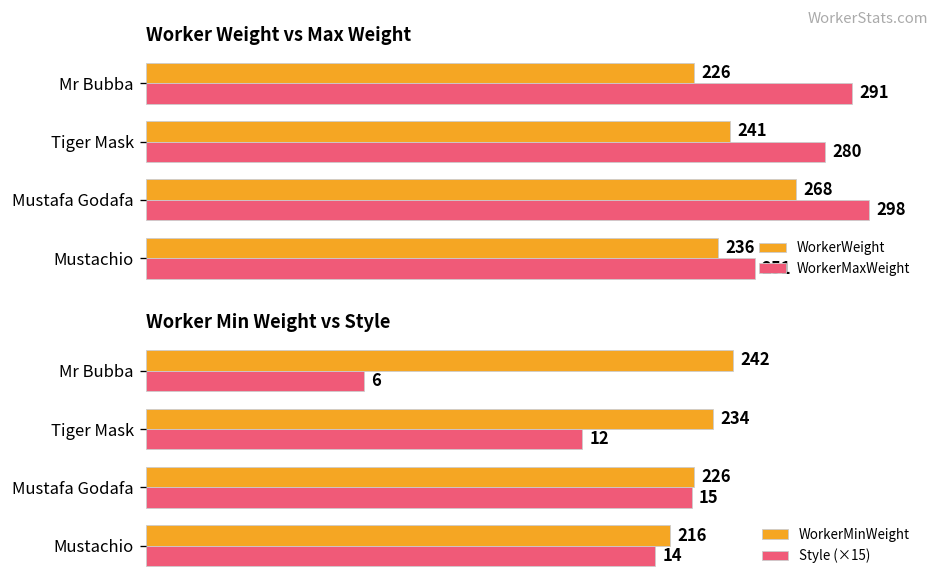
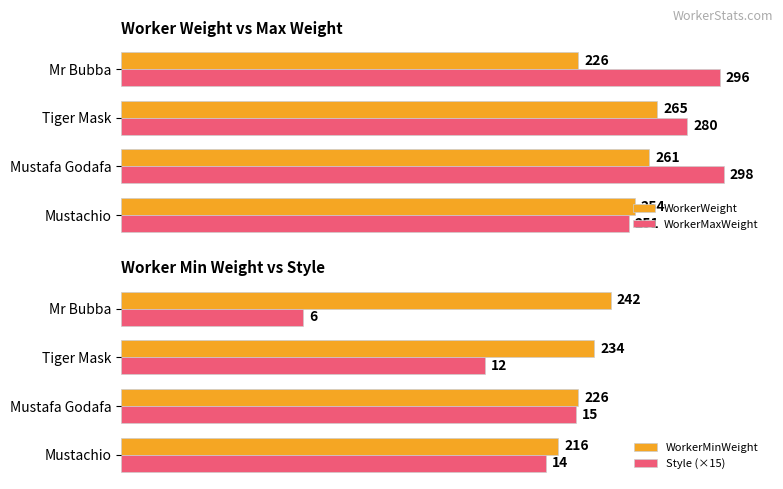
  {
    "Worker Weight vs Max Weight": {
      "WorkerWeight": {
        "Mr Bubba": 226,
-       "Tiger Mask": 241,
-       "Mustafa Godafa": 268,
-       "Mustachio": 236
+       "Tiger Mask": 265,
+       "Mustafa Godafa": 261,
+       "Mustachio": 254
      },
      "WorkerMaxWeight": {
-       "Mr Bubba": 291,
+       "Mr Bubba": 296,
        "Tiger Mask": 280,
        "Mustafa Godafa": 298,
        "Mustachio": 251
      }
    },
    "Worker Min Weight vs Style": {
      "WorkerMinWeight": {
        "Mr Bubba": 242,
        "Tiger Mask": 234,
        "Mustafa Godafa": 226,
        "Mustachio": 216
      }
    }
  }
